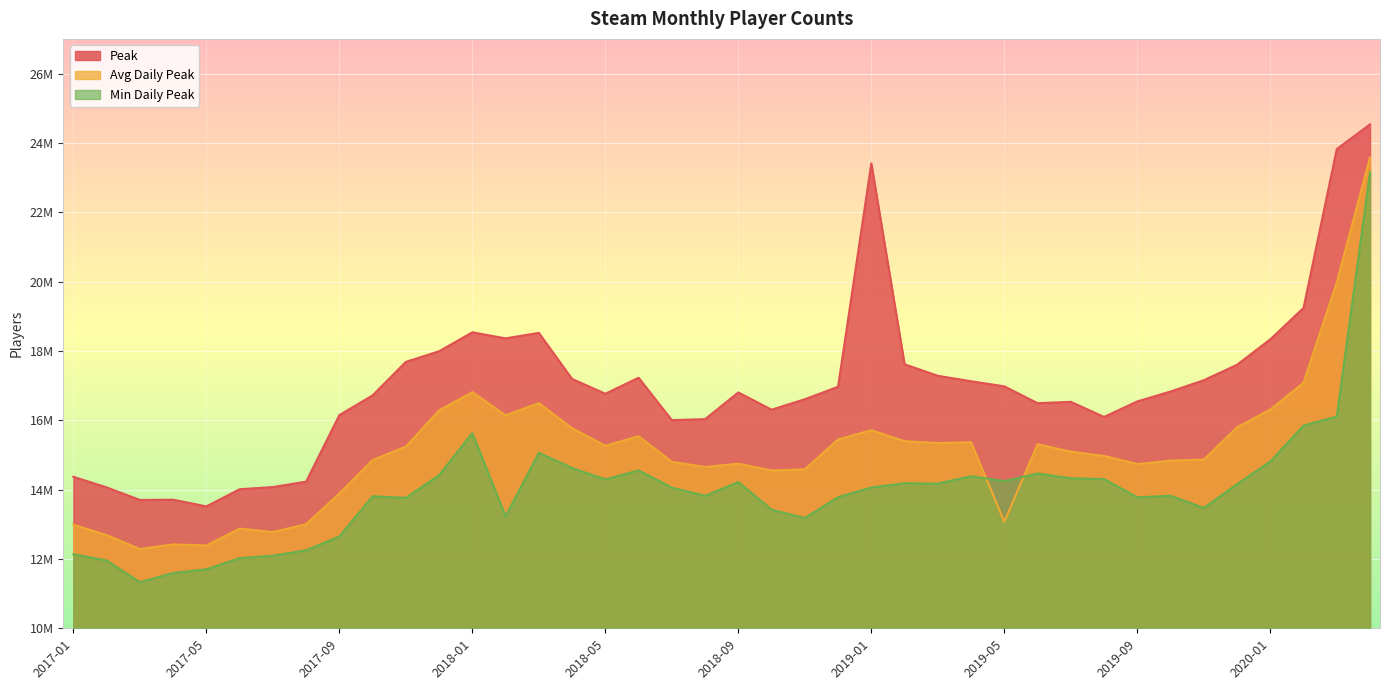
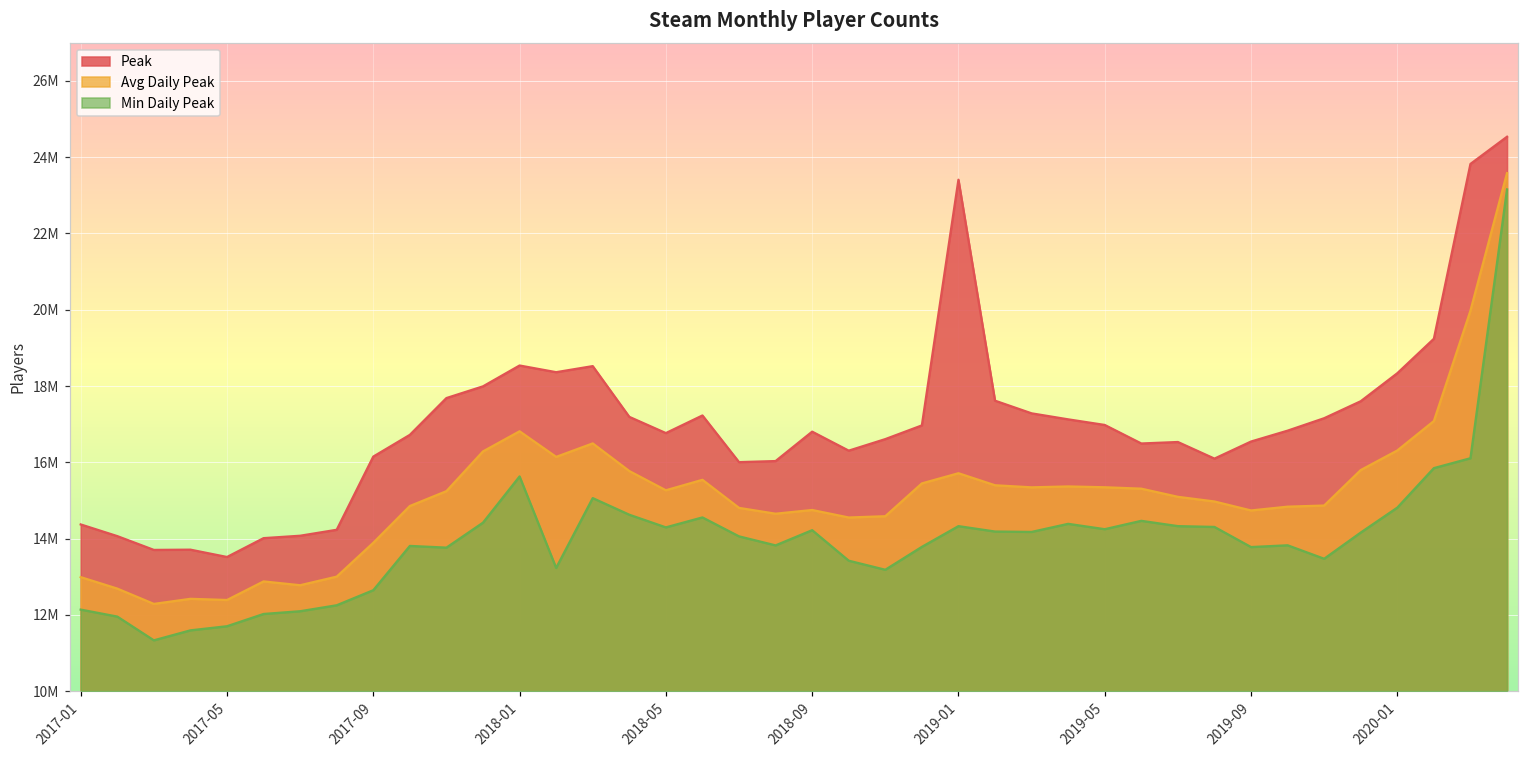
  {
    "Peak": {
      "2017-01": 14400000,
      "2017-05": 13500000,
      "2017-09": 16100000,
      "2018-01": 18500000,
      "2018-05": 16800000,
      "2018-09": 16800000,
      "2019-01": 23400000,
      "2019-05": 17000000,
      "2019-09": 16500000,
      "2020-01": 18300000
    },
    "Avg Daily Peak": {
      "2017-01": 13000000,
      "2017-05": 12400000,
      "2017-09": 13900000,
      "2018-01": 16800000,
      "2018-05": 15300000,
      "2018-09": 14700000,
      "2019-01": 15700000,
-     "2019-05": 13100000,
+     "2019-05": 15300000,
      "2019-09": 14700000,
      "2020-01": 16300000
    },
    "Min Daily Peak": {
      "2017-01": 12100000,
      "2017-05": 11700000,
      "2017-09": 12600000,
      "2018-01": 15600000,
      "2018-05": 14300000,
      "2018-09": 14200000,
-     "2019-01": 14100000,
+     "2019-01": 14300000,
      "2019-05": 14200000,
      "2019-09": 13800000,
      "2020-01": 14800000
    }
  }
